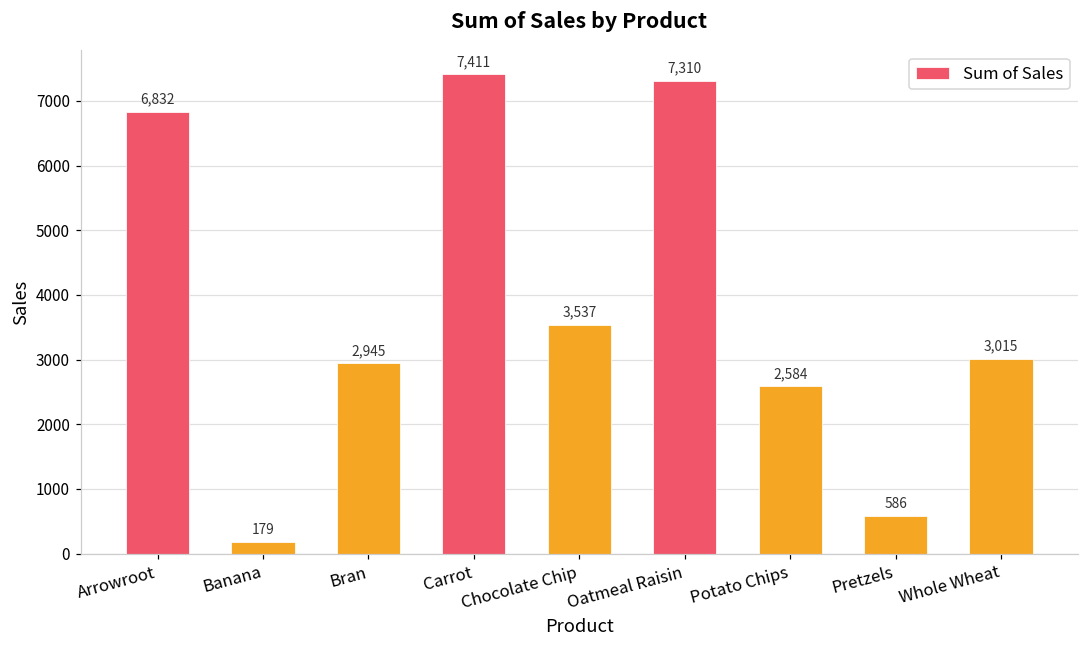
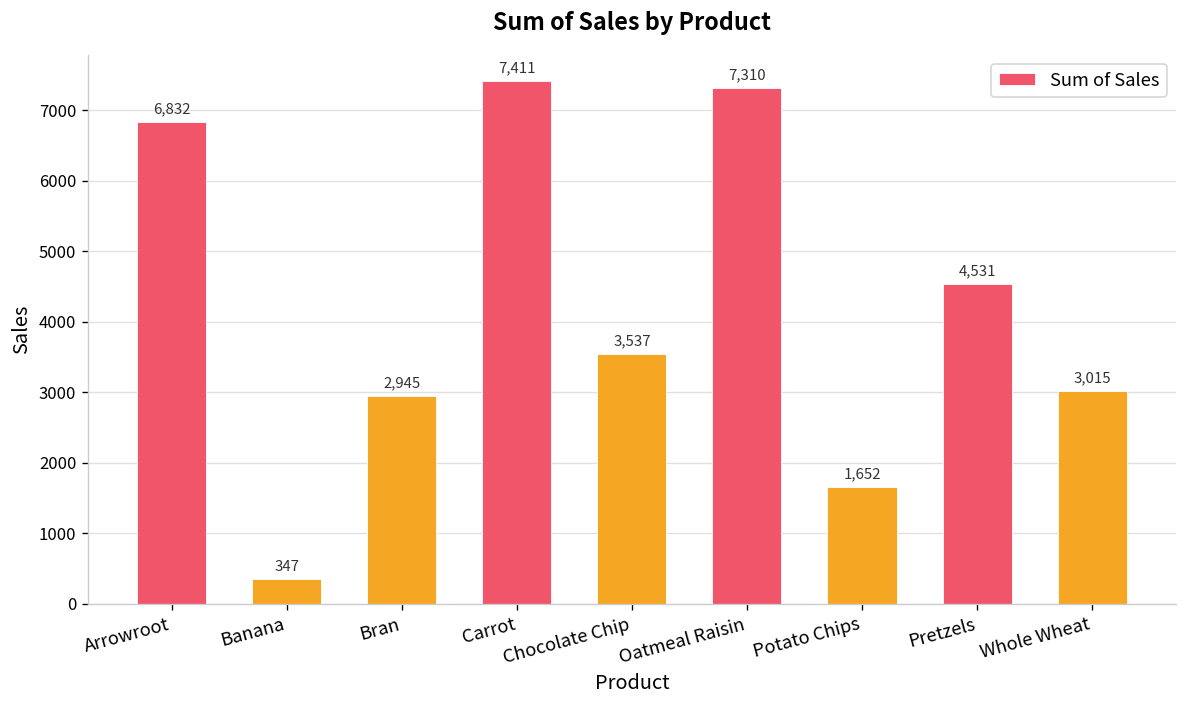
  {
    "Arrowroot": "6,832",
-   "Banana": "179",
+   "Banana": "347",
    "Bran": "2,945",
    "Carrot": "7,411",
    "Chocolate Chip": "3,537",
    "Oatmeal Raisin": "7,310",
-   "Potato Chips": "2,584",
-   "Pretzels": "586",
+   "Potato Chips": "1,652",
+   "Pretzels": "4,531",
    "Whole Wheat": "3,015"
  }
